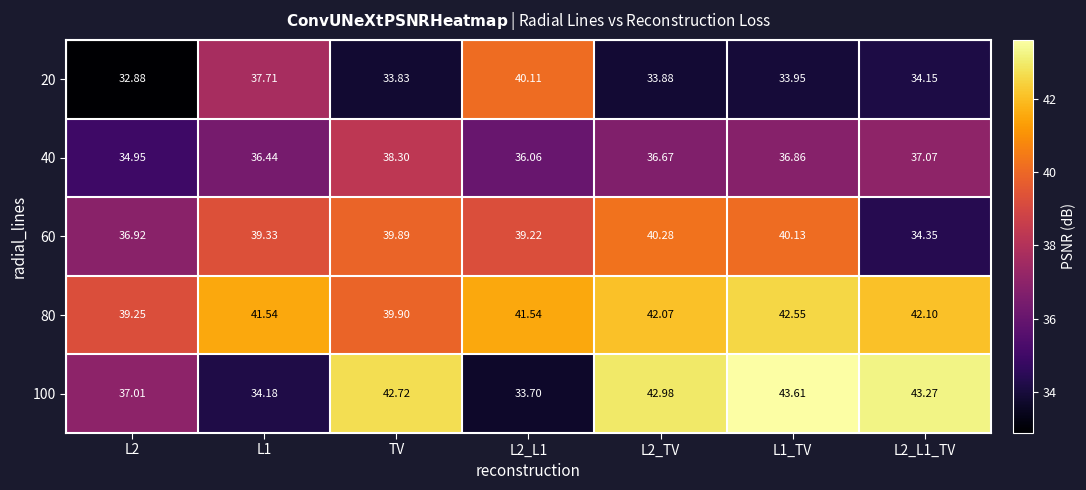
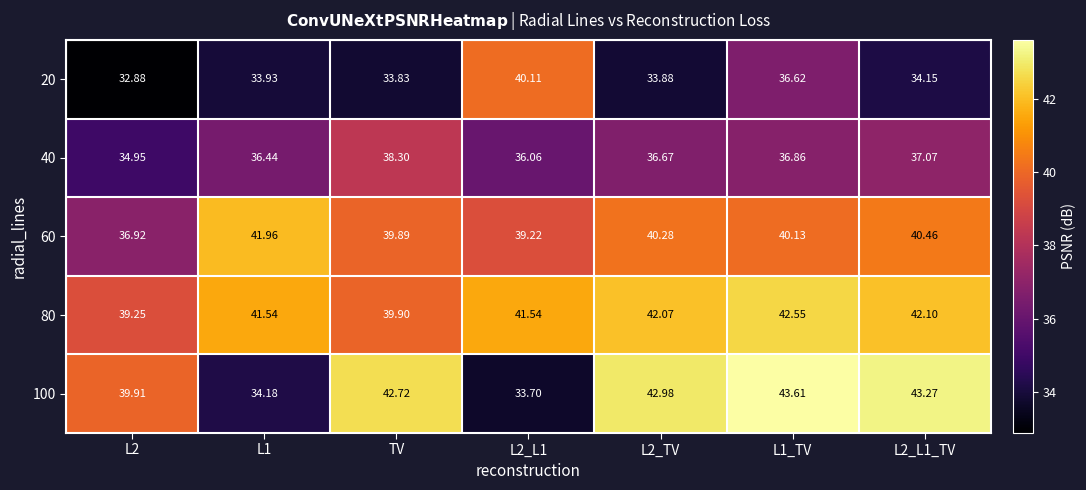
  {
    "20": {
      "L2": 32.88,
-     "L1": 37.71,
+     "L1": 33.93,
      "TV": 33.83,
      "L2_L1": 40.11,
      "L2_TV": 33.88,
-     "L1_TV": 33.95,
+     "L1_TV": 36.62,
      "L2_L1_TV": 34.15
    },
    "40": {
      "L2": 34.95,
      "L1": 36.44,
      "TV": 38.30,
      "L2_L1": 36.06,
      "L2_TV": 36.67,
      "L1_TV": 36.86,
      "L2_L1_TV": 37.07
    },
    "60": {
      "L2": 36.92,
-     "L1": 39.33,
+     "L1": 41.96,
      "TV": 39.89,
      "L2_L1": 39.22,
      "L2_TV": 40.28,
      "L1_TV": 40.13,
-     "L2_L1_TV": 34.35
+     "L2_L1_TV": 40.46
    },
    "80": {
      "L2": 39.25,
      "L1": 41.54,
      "TV": 39.90,
      "L2_L1": 41.54,
      "L2_TV": 42.07,
      "L1_TV": 42.55,
      "L2_L1_TV": 42.10
    },
    "100": {
-     "L2": 37.01,
+     "L2": 39.91,
      "L1": 34.18,
      "TV": 42.72,
      "L2_L1": 33.70,
      "L2_TV": 42.98,
      "L1_TV": 43.61,
      "L2_L1_TV": 43.27
    }
  }
